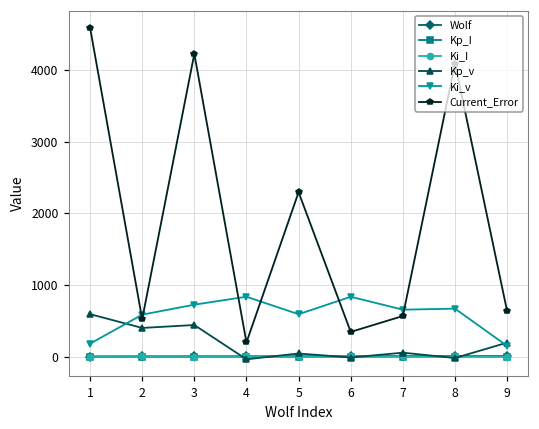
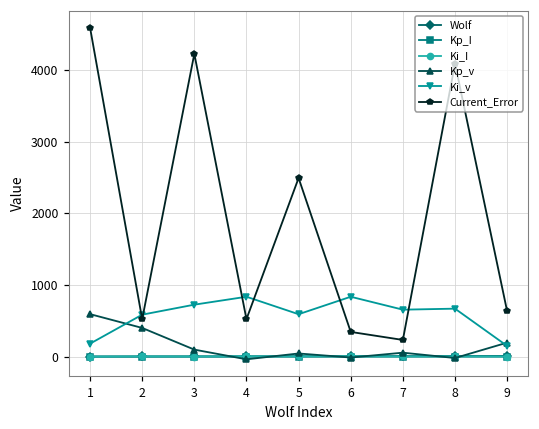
  {
    "Kp_v": {
      "1": 600,
      "2": 400,
-     "3": 400,
+     "3": 100,
      "7": 100,
      "9": 200
    },
    "Current_Error": {
      "1": 4600,
      "2": 500,
      "3": 4200,
-     "4": 200,
-     "5": 2300,
+     "4": 500,
+     "5": 2500,
      "6": 300,
-     "7": 600,
+     "7": 200,
      "9": 600
    }
  }
